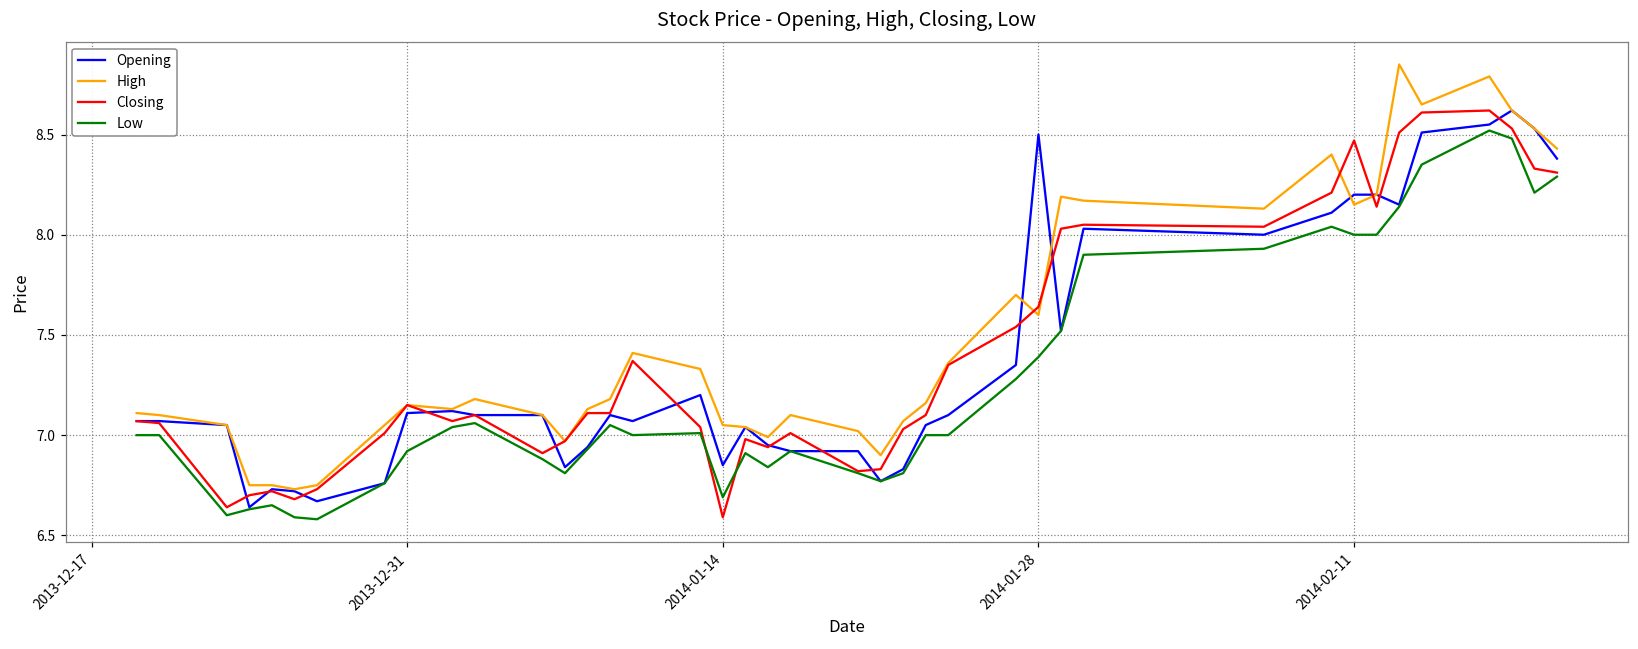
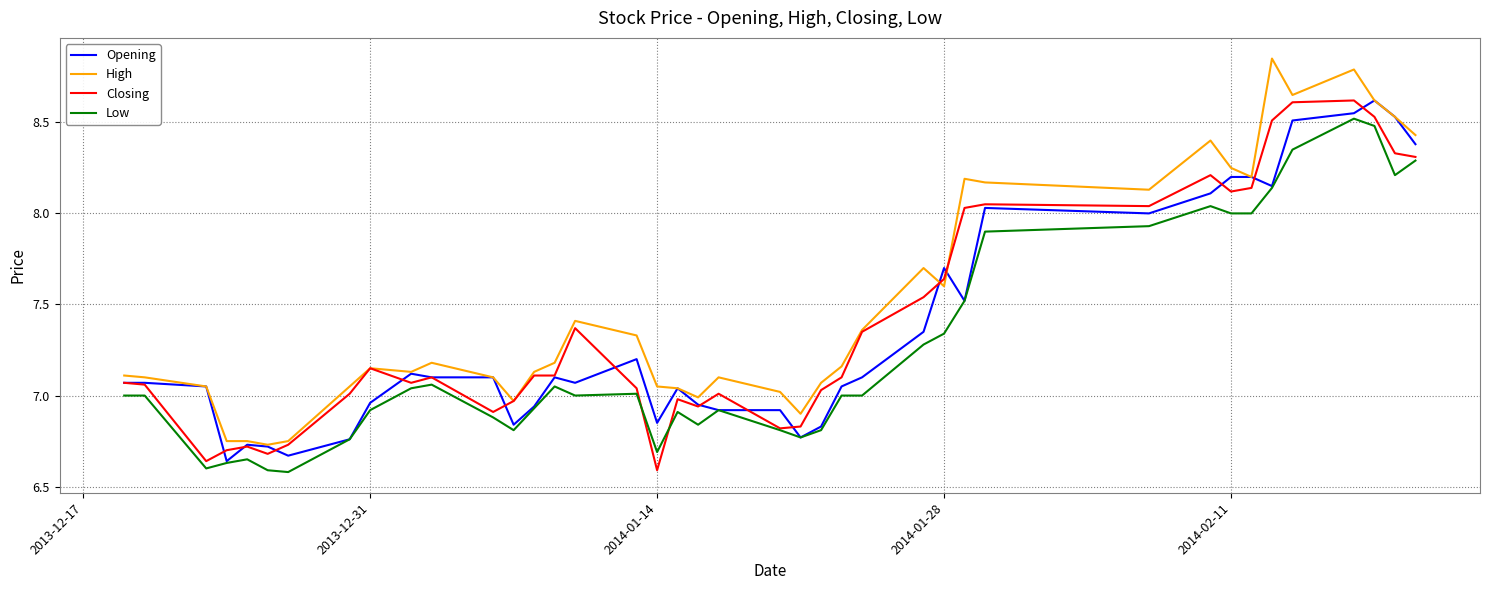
  {
    "Opening": {
-     "2013-12-31": 7.11,
+     "2013-12-31": 6.96,
      "2014-01-14": 6.85,
-     "2014-01-28": 8.5,
+     "2014-01-28": 7.7,
      "2014-02-11": 8.20
    },
    "High": {
      "2014-01-14": 7.05,
      "2014-01-28": 7.60,
-     "2014-02-11": 8.15
+     "2014-02-11": 8.25
    },
    "Closing": {
      "2014-01-14": 6.59,
      "2014-01-28": 7.64,
-     "2014-02-11": 8.47
+     "2014-02-11": 8.12
    },
    "Low": {
      "2013-12-31": 6.92,
      "2014-01-14": 6.69,
-     "2014-01-28": 7.39,
+     "2014-01-28": 7.34,
      "2014-02-11": 8.00
    }
  }
